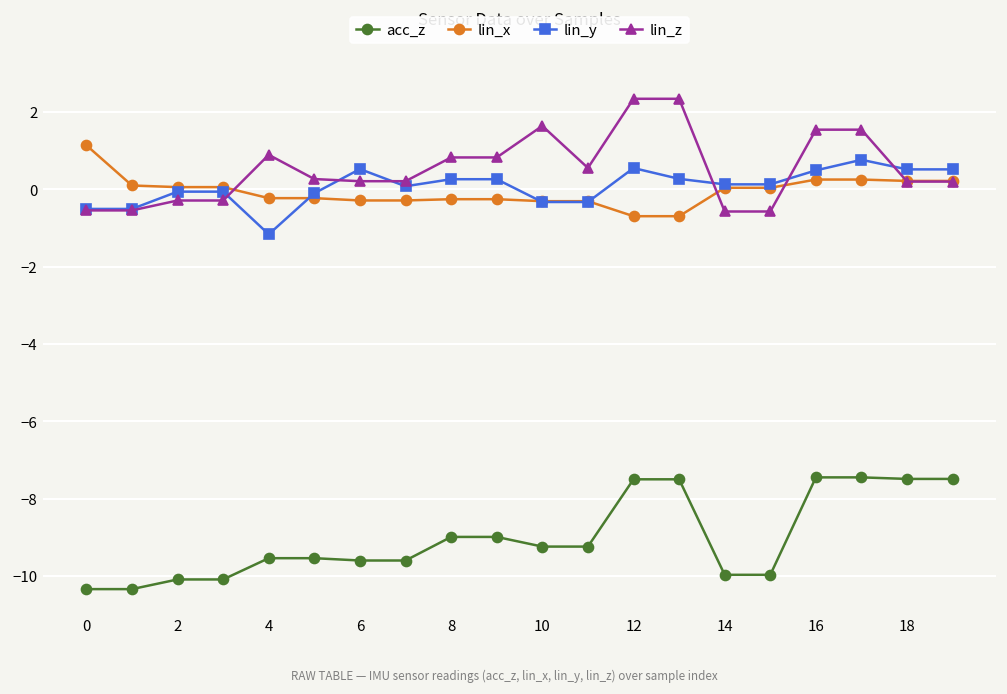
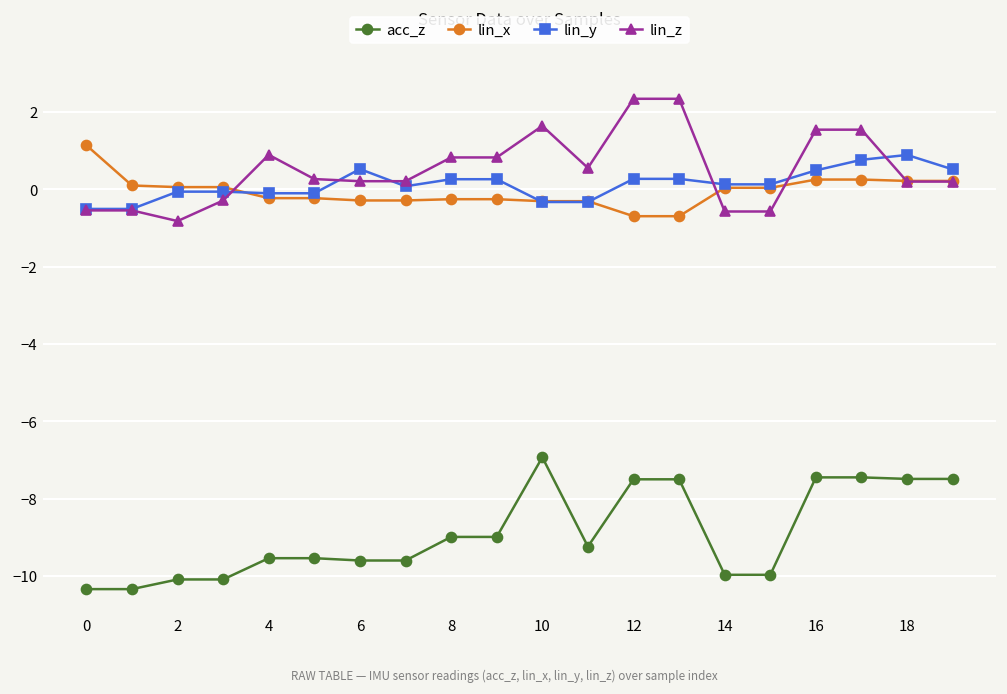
  {
    "acc_z": {
      "0": -10.3,
      "2": -10.1,
      "4": -9.5,
      "6": -9.6,
      "8": -9.0,
-     "10": -9.2,
+     "10": -6.9,
      "12": -7.5,
      "14": -10.0,
      "16": -7.5,
      "18": -7.5
    },
    "lin_x": {
      "0": 1.1,
      "2": 0.1,
      "4": -0.2,
      "6": -0.3,
      "8": -0.3,
      "12": -0.7,
      "14": 0.0,
      "16": 0.3
    },
    "lin_y": {
      "2": -0.1,
-     "4": -1.2,
+     "4": -0.1,
      "6": 0.5,
      "8": 0.3,
-     "12": 0.5,
+     "12": 0.3,
      "14": 0.1,
      "16": 0.5,
-     "18": 0.5
+     "18": 0.9
    },
    "lin_z": {
-     "2": -0.3,
+     "2": -0.8,
      "4": 0.9,
      "6": 0.2,
      "8": 0.8,
      "10": 1.6,
      "12": 2.3,
      "14": -0.6,
      "16": 1.5
    }
  }
